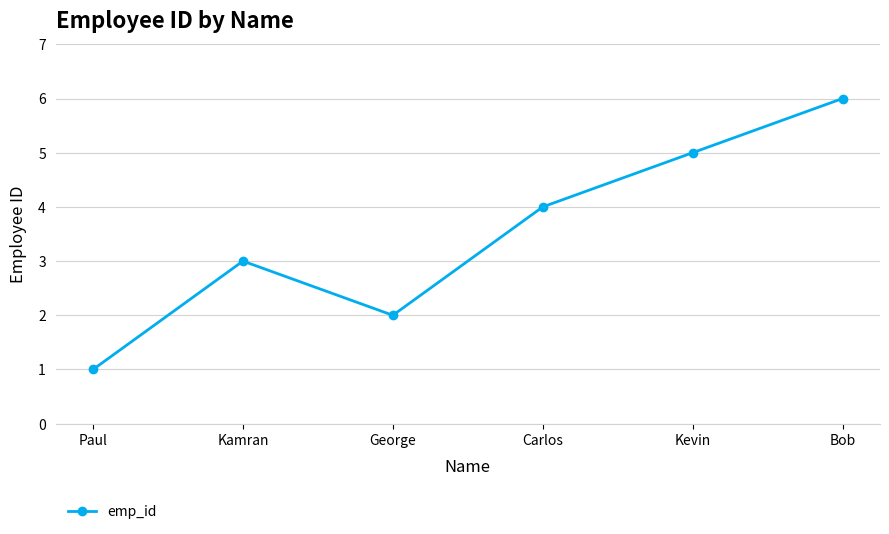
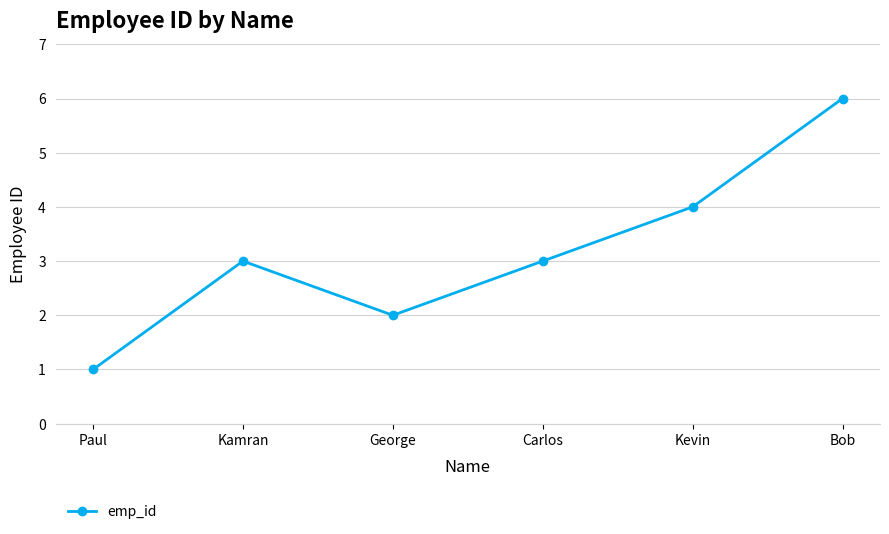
  {
    "Paul": 1,
    "Kamran": 3,
    "George": 2,
-   "Carlos": 4,
-   "Kevin": 5,
+   "Carlos": 3,
+   "Kevin": 4,
    "Bob": 6
  }
